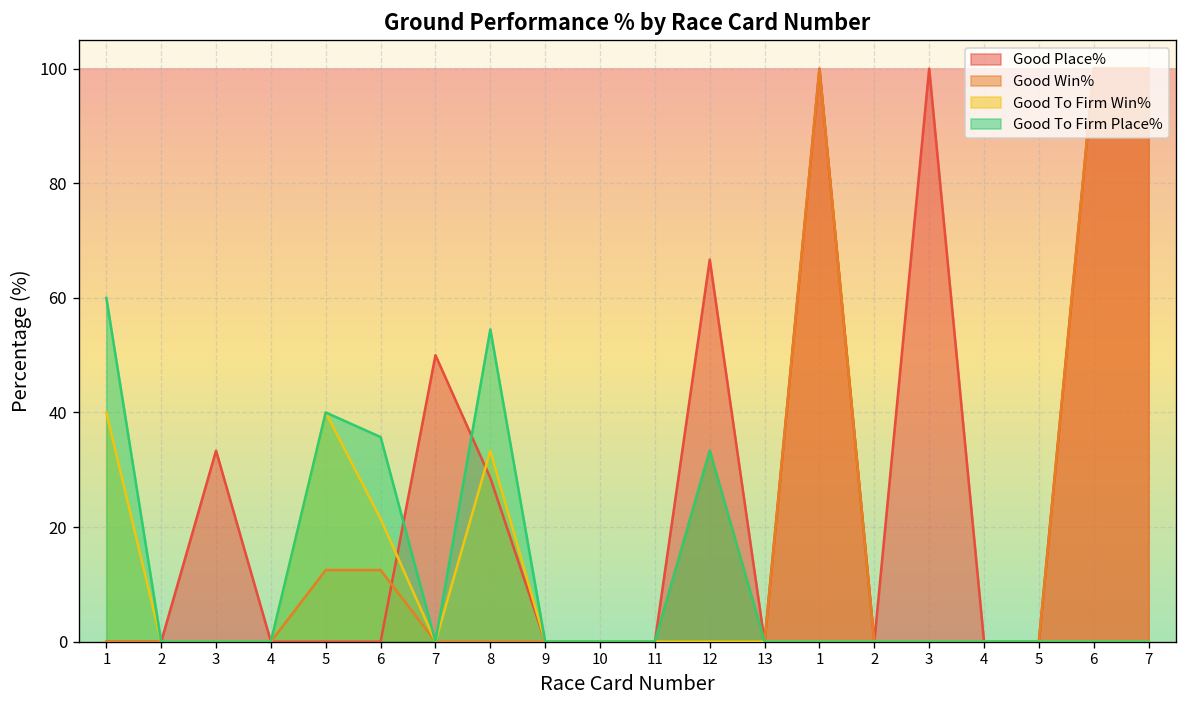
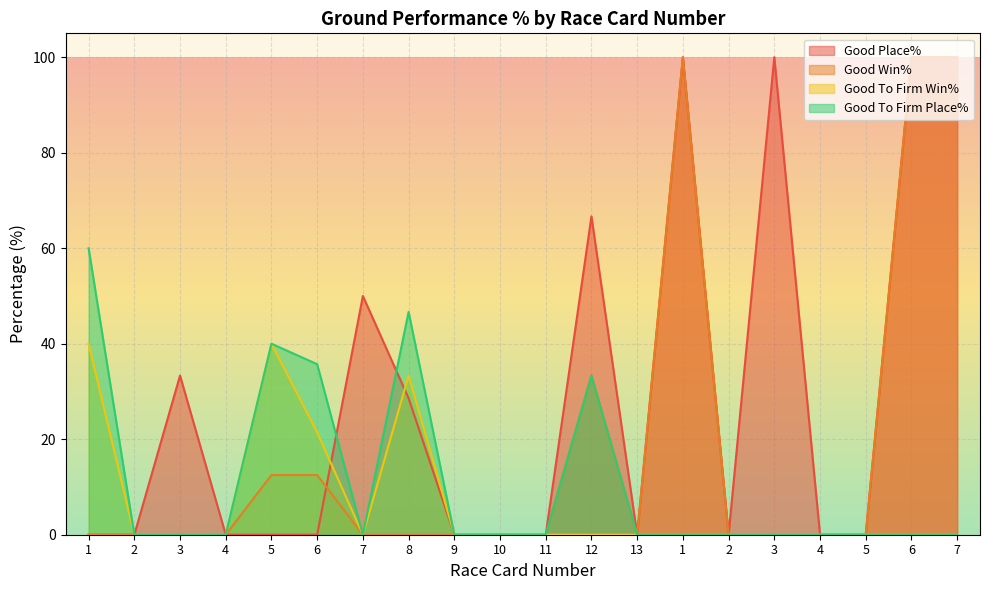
  {
    "Good To Firm Place%": {
-     "8": 55
+     "8": 47
    }
  }
